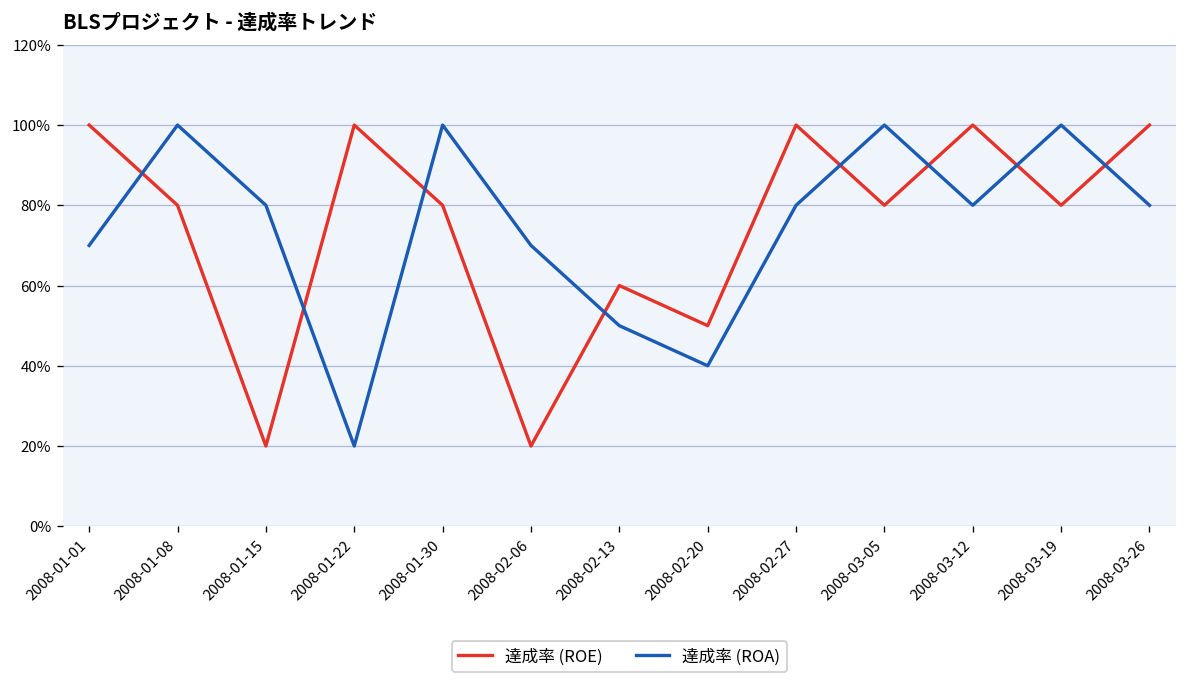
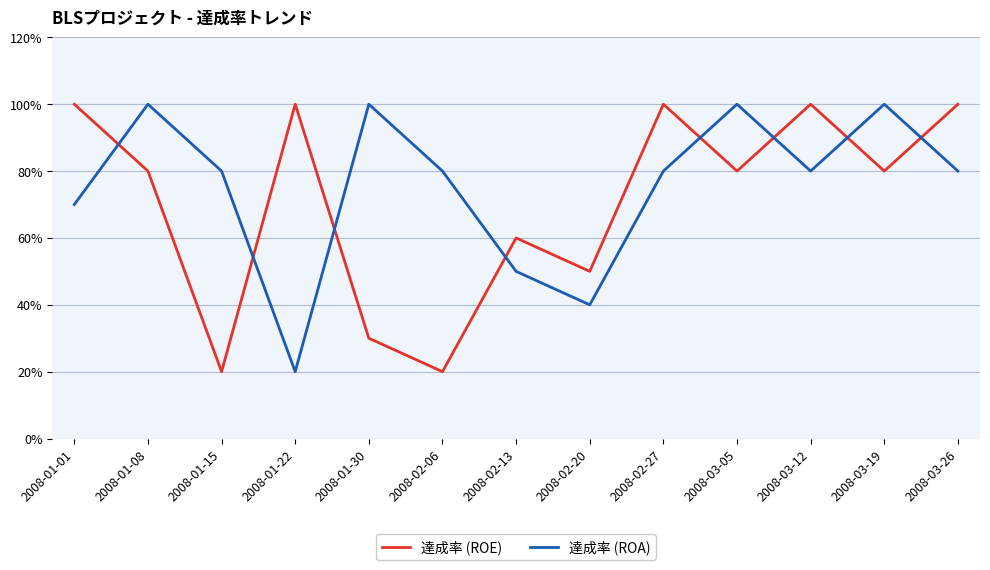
  {
    "達成率 (ROE)": {
      "2008-01-01": "100%",
      "2008-01-08": "80%",
      "2008-01-15": "20%",
      "2008-01-22": "100%",
-     "2008-01-30": "80%",
+     "2008-01-30": "30%",
      "2008-02-06": "20%",
      "2008-02-13": "60%",
      "2008-02-20": "50%",
      "2008-02-27": "100%",
      "2008-03-05": "80%",
      "2008-03-12": "100%",
      "2008-03-19": "80%",
      "2008-03-26": "100%"
    },
    "達成率 (ROA)": {
      "2008-01-01": "70%",
      "2008-01-08": "100%",
      "2008-01-15": "80%",
      "2008-01-22": "20%",
      "2008-01-30": "100%",
-     "2008-02-06": "70%",
+     "2008-02-06": "80%",
      "2008-02-13": "50%",
      "2008-02-20": "40%",
      "2008-02-27": "80%",
      "2008-03-05": "100%",
      "2008-03-12": "80%",
      "2008-03-19": "100%",
      "2008-03-26": "80%"
    }
  }
